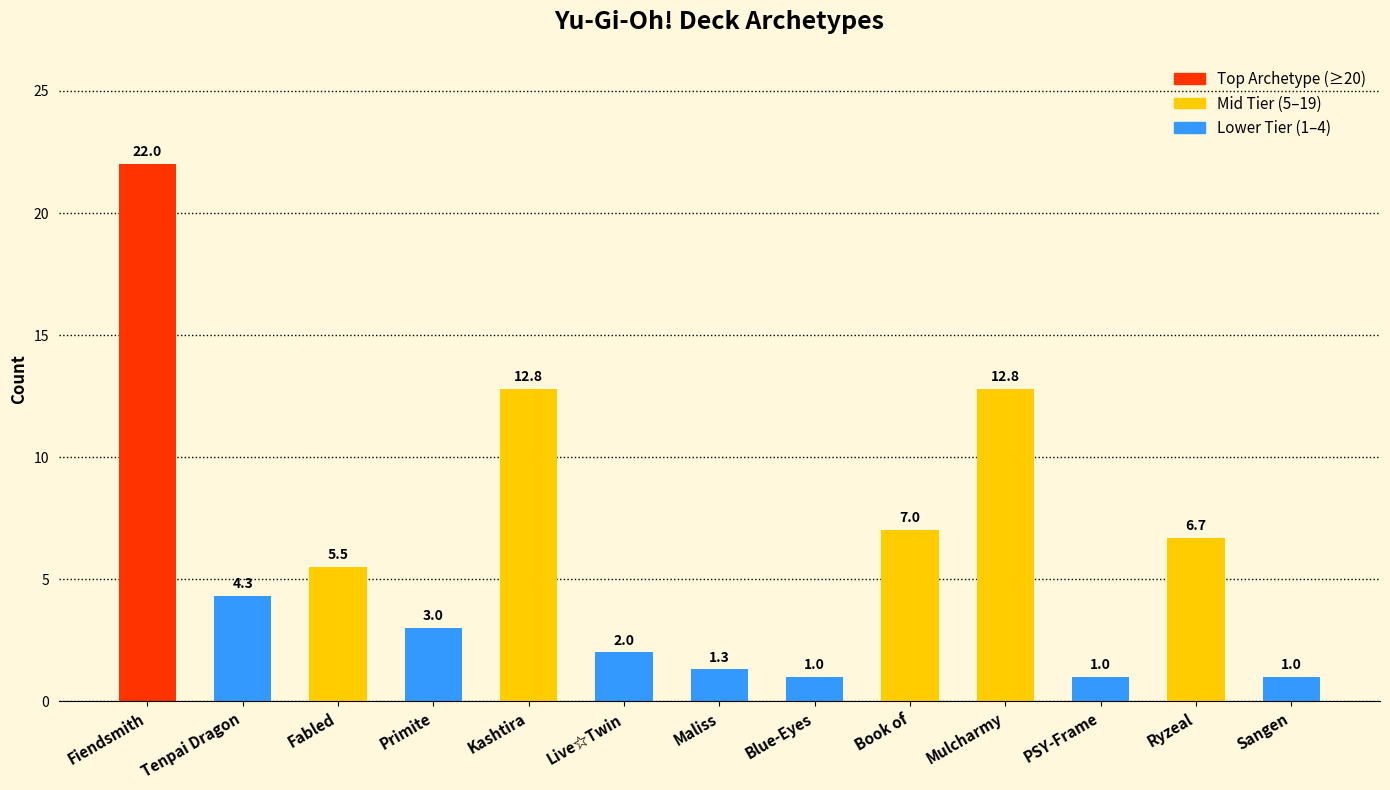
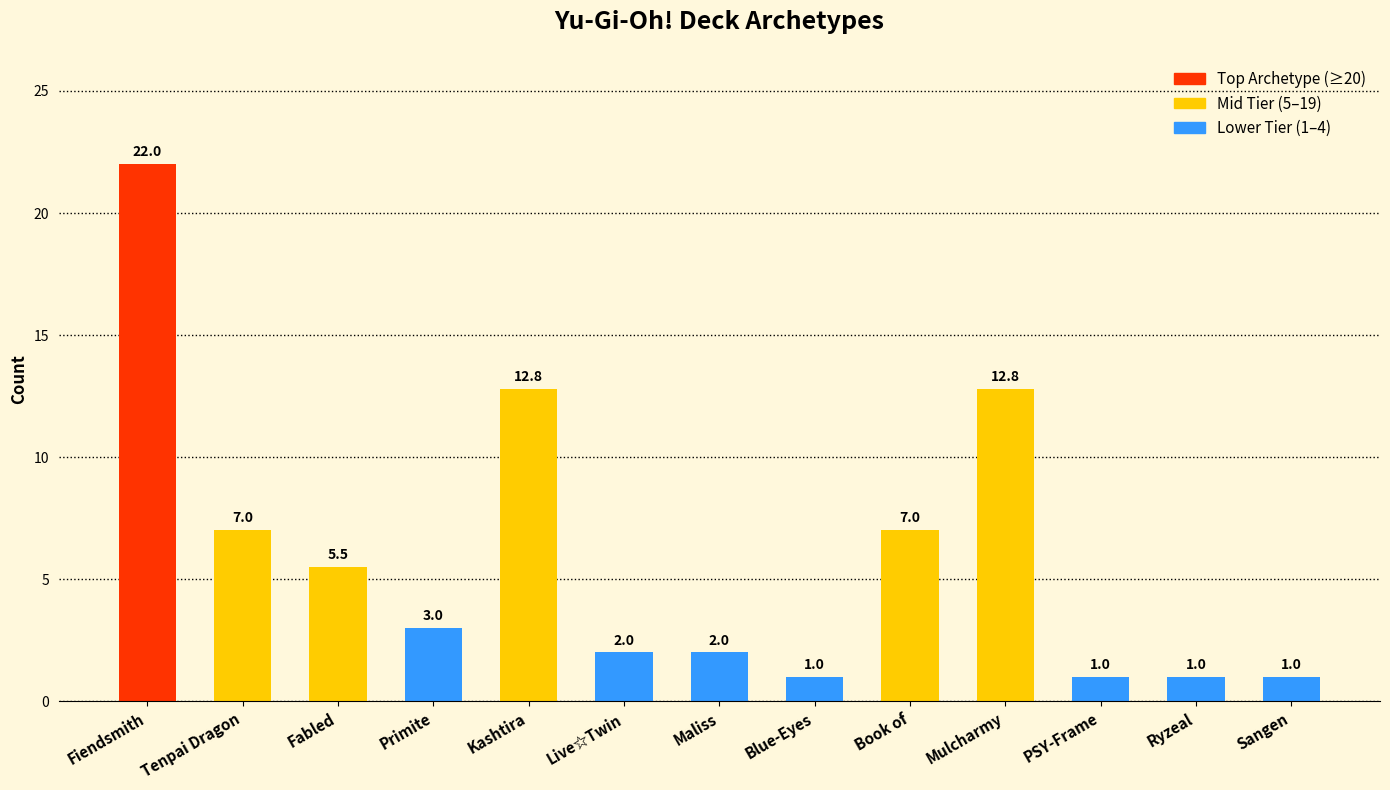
  {
    "Fiendsmith": 22.0,
-   "Tenpai Dragon": 4.3,
+   "Tenpai Dragon": 7.0,
    "Fabled": 5.5,
    "Primite": 3.0,
    "Kashtira": 12.8,
    "Live☆Twin": 2.0,
-   "Maliss": 1.3,
+   "Maliss": 2.0,
    "Blue-Eyes": 1.0,
    "Book of": 7.0,
    "Mulcharmy": 12.8,
    "PSY-Frame": 1.0,
-   "Ryzeal": 6.7,
+   "Ryzeal": 1.0,
    "Sangen": 1.0
  }
